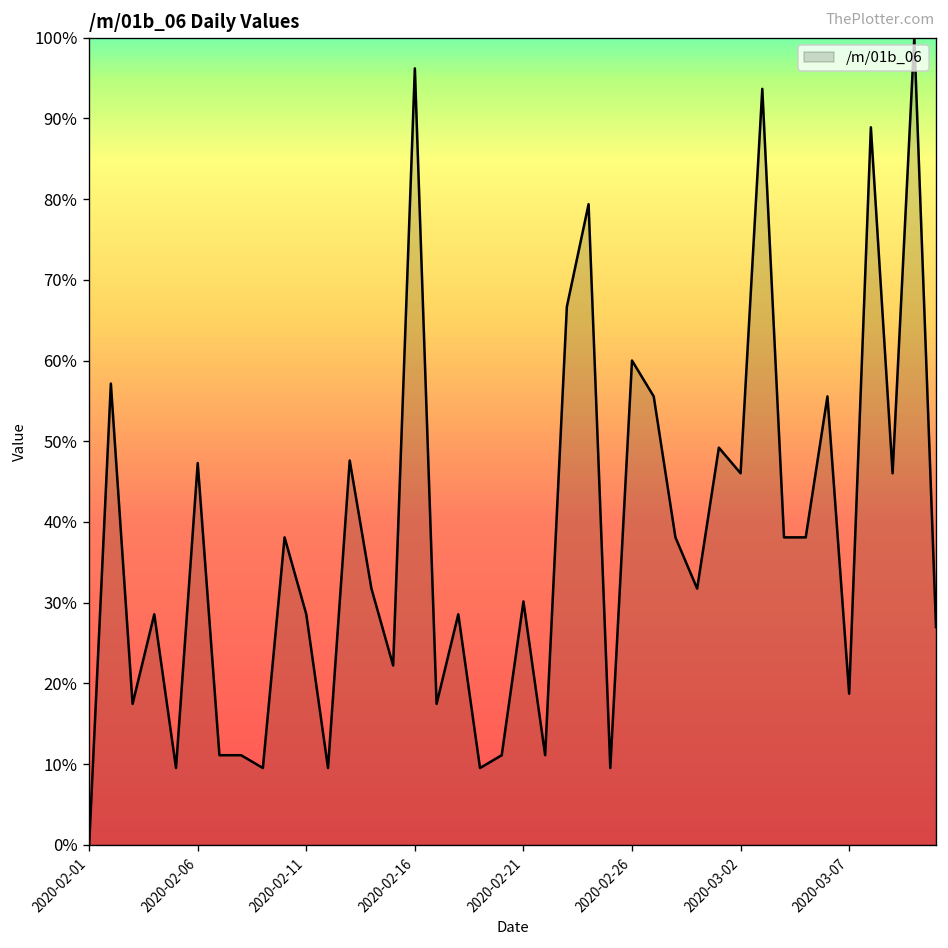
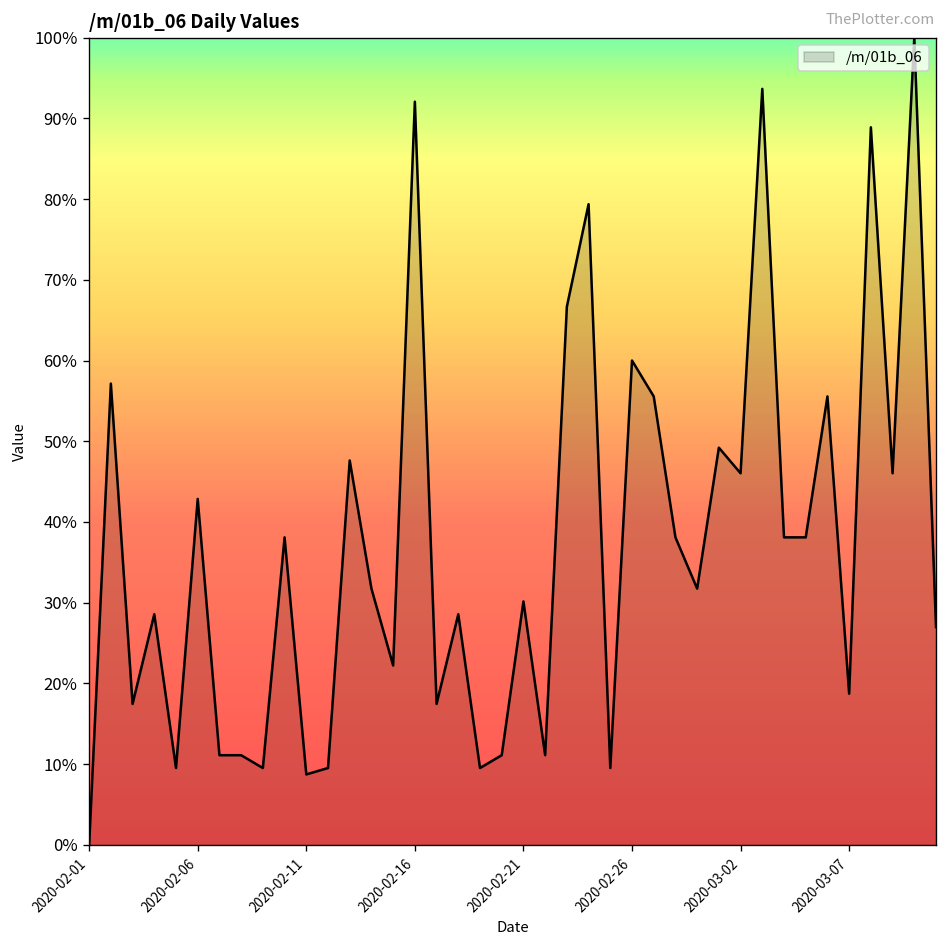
  {
    "2020-02-01": "0%",
-   "2020-02-06": "47%",
-   "2020-02-11": "29%",
-   "2020-02-16": "96%",
+   "2020-02-06": "43%",
+   "2020-02-11": "9%",
+   "2020-02-16": "92%",
    "2020-02-21": "30%",
    "2020-02-26": "60%",
    "2020-03-02": "46%",
    "2020-03-07": "19%"
  }
